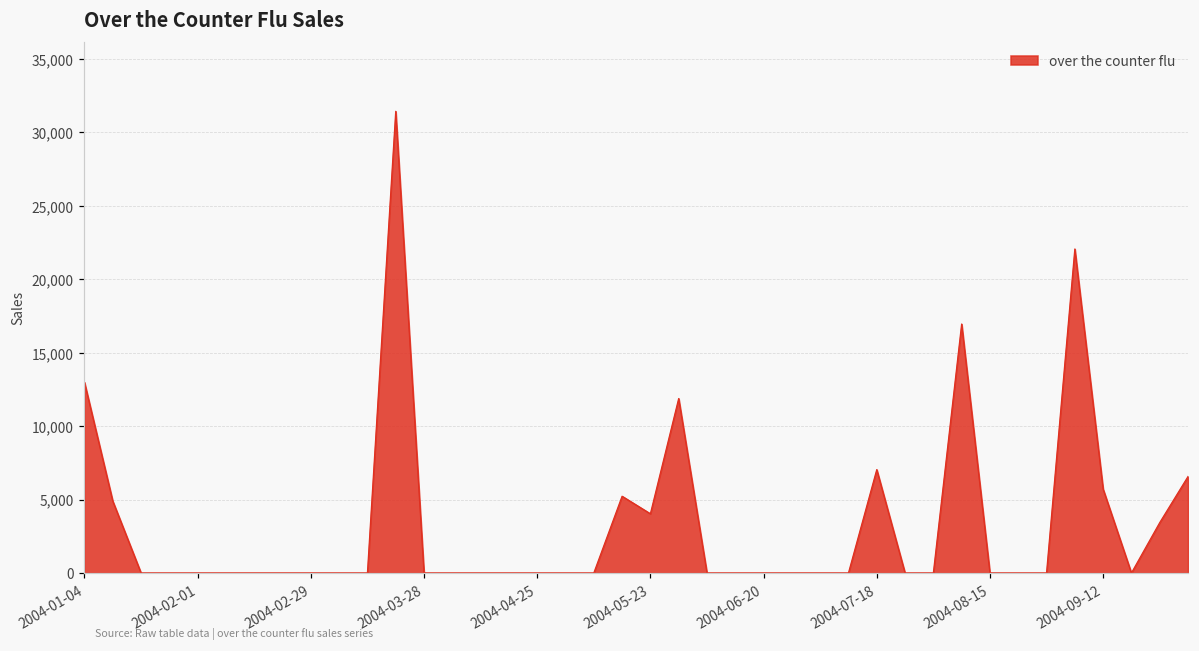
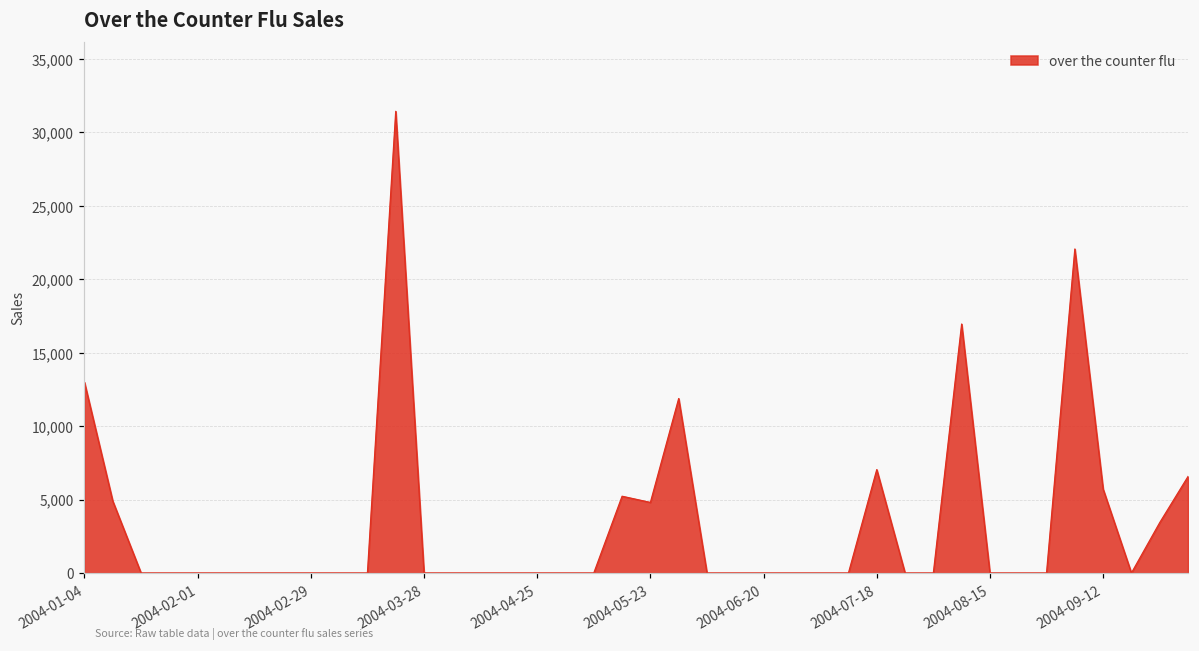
  {
    "2004-01-04": "13,000",
    "2004-02-01": "0",
    "2004-02-29": "0",
    "2004-03-28": "0",
    "2004-04-25": "0",
-   "2004-05-23": "4,000",
+   "2004-05-23": "4,800",
    "2004-06-20": "0",
    "2004-07-18": "7,000",
    "2004-08-15": "0",
    "2004-09-12": "5,700"
  }
